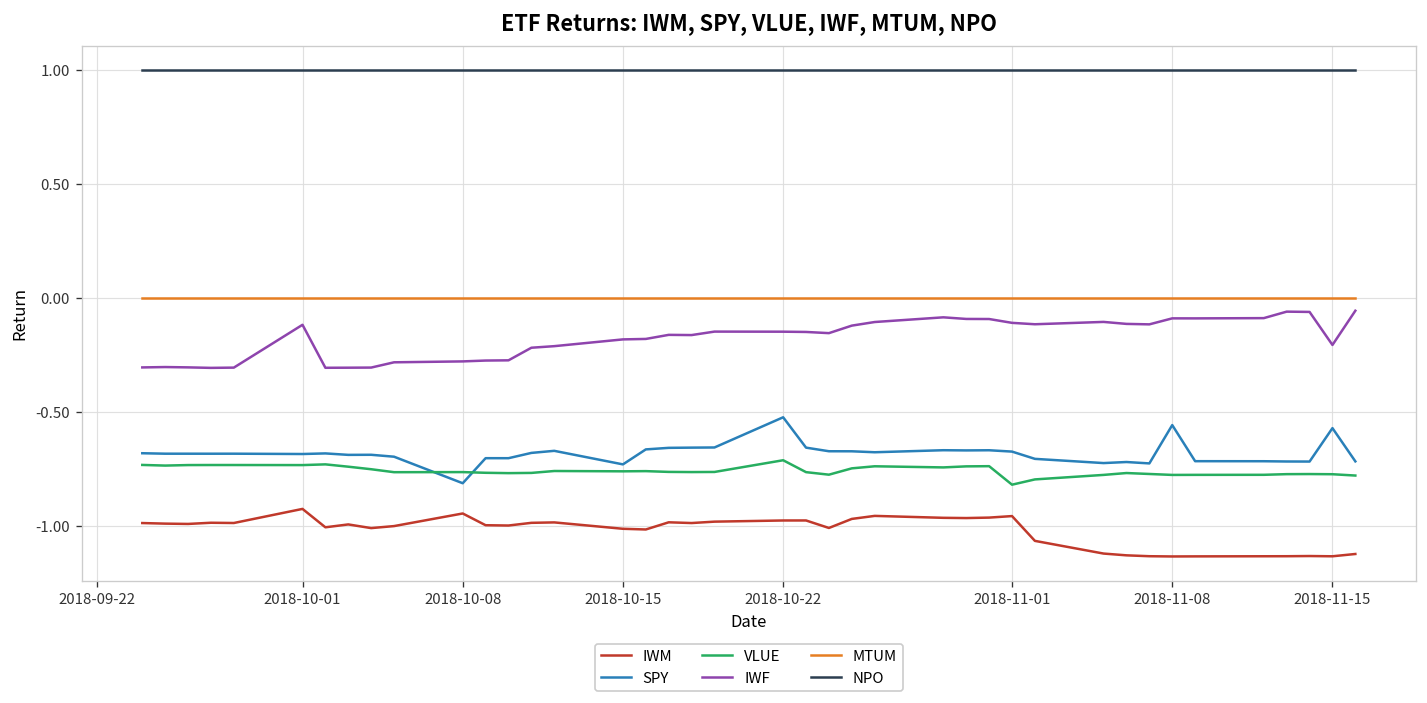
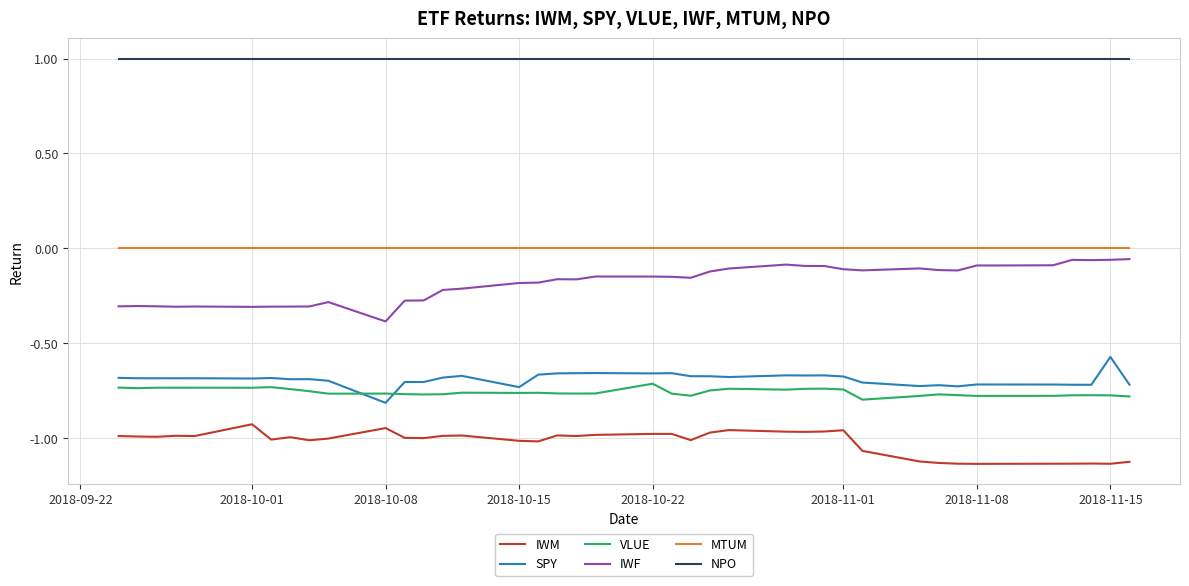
  {
    "IWM": {
      "2018-10-01": -0.93,
      "2018-10-08": -0.95,
      "2018-10-15": -1.01,
      "2018-10-22": -0.98,
      "2018-11-01": -0.96,
      "2018-11-08": -1.14,
      "2018-11-15": -1.13
    },
    "SPY": {
      "2018-10-01": -0.69,
      "2018-10-08": -0.81,
      "2018-10-15": -0.73,
-     "2018-10-22": -0.52,
+     "2018-10-22": -0.66,
      "2018-11-01": -0.68,
-     "2018-11-08": -0.56,
+     "2018-11-08": -0.72,
      "2018-11-15": -0.57
    },
    "VLUE": {
      "2018-10-01": -0.73,
      "2018-10-08": -0.77,
      "2018-10-15": -0.76,
      "2018-10-22": -0.71,
-     "2018-11-01": -0.82,
+     "2018-11-01": -0.74,
      "2018-11-08": -0.78,
      "2018-11-15": -0.77
    },
    "IWF": {
-     "2018-10-01": -0.12,
-     "2018-10-08": -0.28,
+     "2018-10-01": -0.31,
+     "2018-10-08": -0.39,
      "2018-10-15": -0.18,
      "2018-10-22": -0.15,
      "2018-11-01": -0.11,
      "2018-11-08": -0.09,
-     "2018-11-15": -0.21
+     "2018-11-15": -0.06
    },
    "MTUM": {
      "2018-10-01": 0.00,
      "2018-10-08": 0.00,
      "2018-10-15": 0.00,
      "2018-10-22": 0.00,
      "2018-11-01": 0.00,
      "2018-11-08": 0.00,
      "2018-11-15": 0.00
    },
    "NPO": {
      "2018-10-01": 1.00,
      "2018-10-08": 1.00,
      "2018-10-15": 1.00,
      "2018-10-22": 1.00,
      "2018-11-01": 1.00,
      "2018-11-08": 1.00,
      "2018-11-15": 1.00
    }
  }
